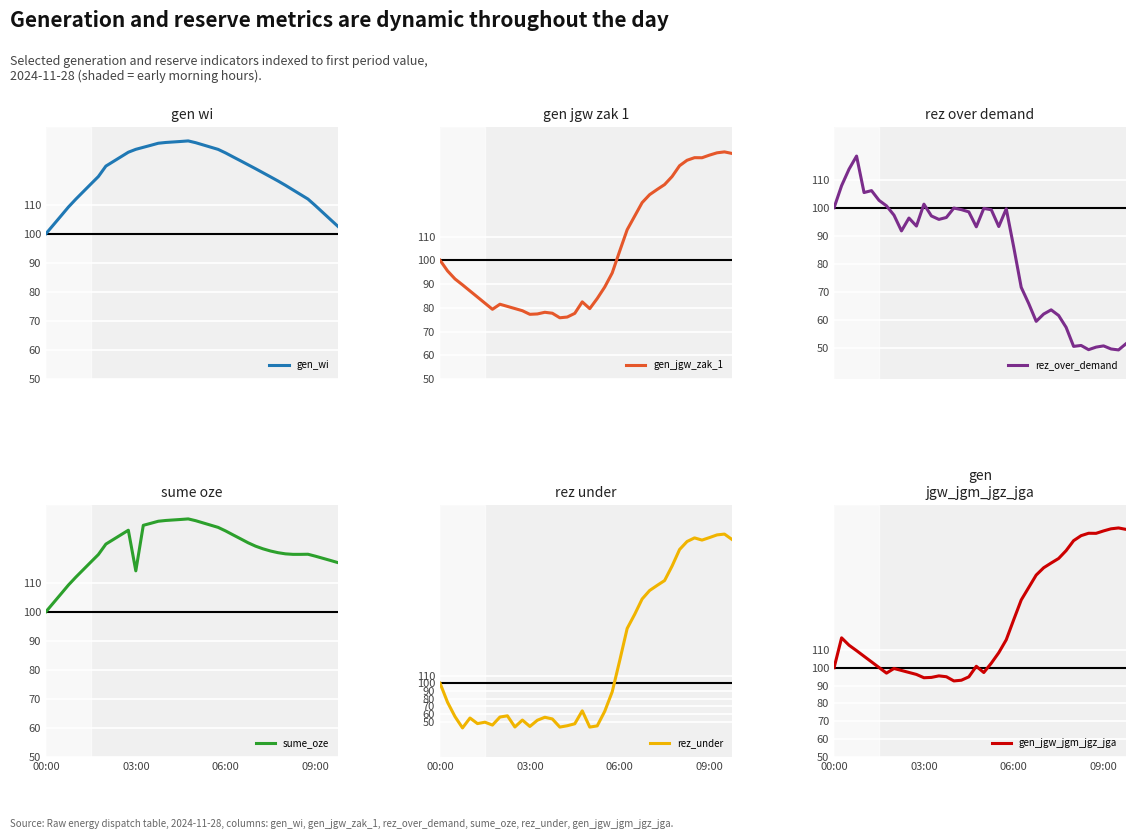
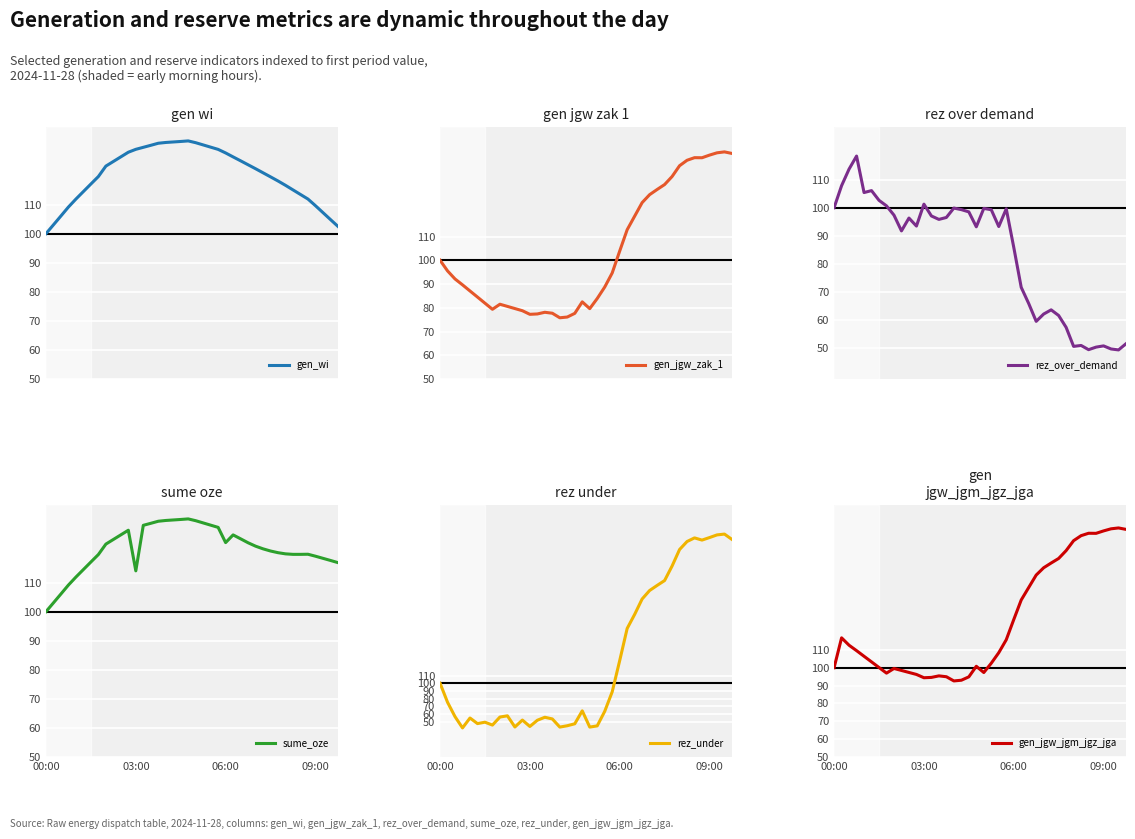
  {
    "sume oze": {
      "00:00": 100,
      "03:00": 114,
-     "06:00": 128,
+     "06:00": 124,
      "09:00": 119
    },
    "gen jgw_jgm_jgz_jga": {
      "00:00": 100,
      "03:00": 94,
      "06:00": 127,
      "09:00": 176
    }
  }
